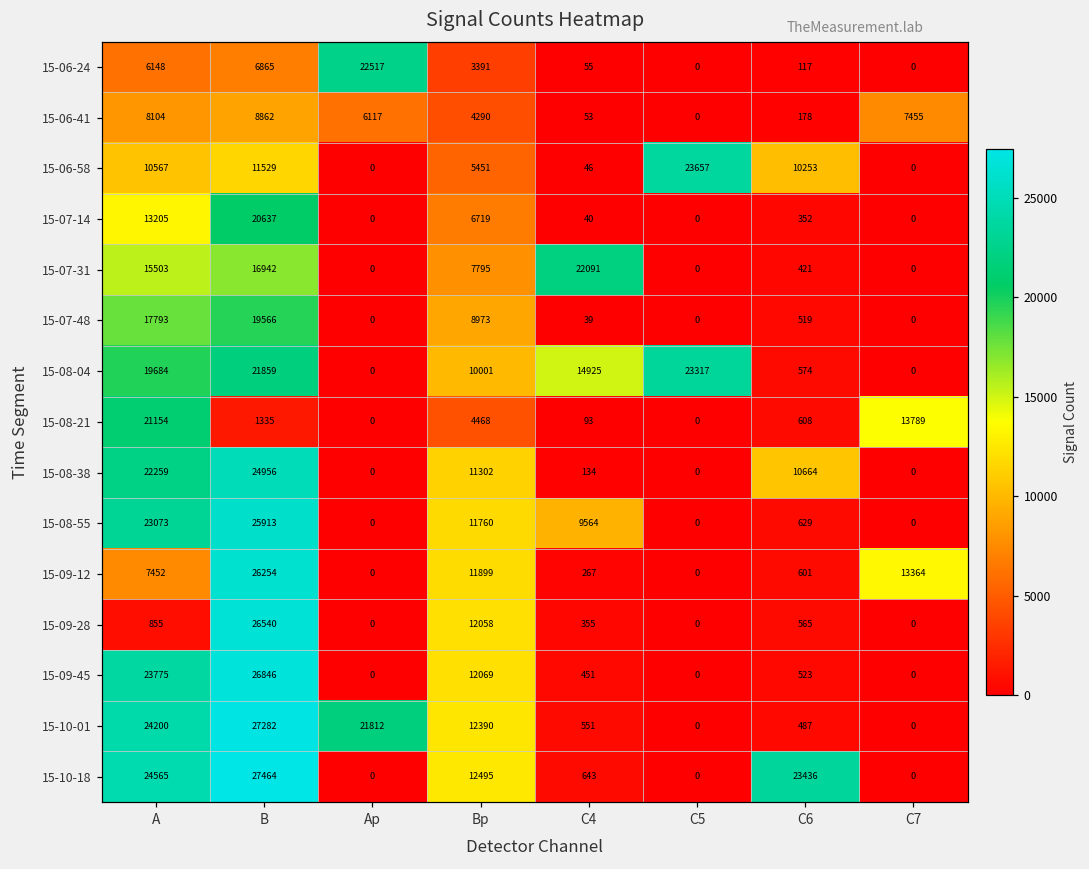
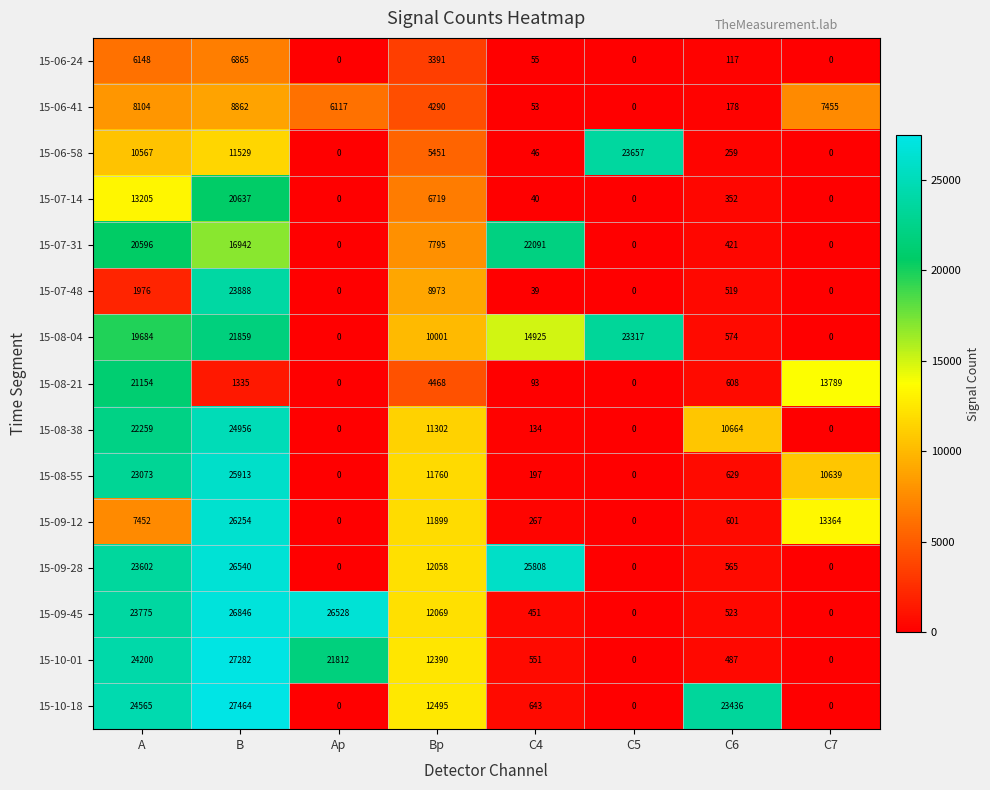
  {
    "15-06-24": {
      "A": 6148,
      "B": 6865,
-     "Ap": 22517,
+     "Ap": 0,
      "Bp": 3391,
      "C4": 55,
      "C5": 0,
      "C6": 117,
      "C7": 0
    },
    "15-06-41": {
      "A": 8104,
      "B": 8862,
      "Ap": 6117,
      "Bp": 4290,
      "C4": 53,
      "C5": 0,
      "C6": 178,
      "C7": 7455
    },
    "15-06-58": {
      "A": 10567,
      "B": 11529,
      "Ap": 0,
      "Bp": 5451,
      "C4": 46,
      "C5": 23657,
-     "C6": 10253,
+     "C6": 259,
      "C7": 0
    },
    "15-07-14": {
      "A": 13205,
      "B": 20637,
      "Ap": 0,
      "Bp": 6719,
      "C4": 40,
      "C5": 0,
      "C6": 352,
      "C7": 0
    },
    "15-07-31": {
-     "A": 15503,
+     "A": 20596,
      "B": 16942,
      "Ap": 0,
      "Bp": 7795,
      "C4": 22091,
      "C5": 0,
      "C6": 421,
      "C7": 0
    },
    "15-07-48": {
-     "A": 17793,
-     "B": 19566,
+     "A": 1976,
+     "B": 23888,
      "Ap": 0,
      "Bp": 8973,
      "C4": 39,
      "C5": 0,
      "C6": 519,
      "C7": 0
    },
    "15-08-04": {
      "A": 19684,
      "B": 21859,
      "Ap": 0,
      "Bp": 10001,
      "C4": 14925,
      "C5": 23317,
      "C6": 574,
      "C7": 0
    },
    "15-08-21": {
      "A": 21154,
      "B": 1335,
      "Ap": 0,
      "Bp": 4468,
      "C4": 93,
      "C5": 0,
      "C6": 608,
      "C7": 13789
    },
    "15-08-38": {
      "A": 22259,
      "B": 24956,
      "Ap": 0,
      "Bp": 11302,
      "C4": 134,
      "C5": 0,
      "C6": 10664,
      "C7": 0
    },
    "15-08-55": {
      "A": 23073,
      "B": 25913,
      "Ap": 0,
      "Bp": 11760,
-     "C4": 9564,
+     "C4": 197,
      "C5": 0,
      "C6": 629,
-     "C7": 0
+     "C7": 10639
    },
    "15-09-12": {
      "A": 7452,
      "B": 26254,
      "Ap": 0,
      "Bp": 11899,
      "C4": 267,
      "C5": 0,
      "C6": 601,
      "C7": 13364
    },
    "15-09-28": {
-     "A": 855,
+     "A": 23602,
      "B": 26540,
      "Ap": 0,
      "Bp": 12058,
-     "C4": 355,
+     "C4": 25808,
      "C5": 0,
      "C6": 565,
      "C7": 0
    },
    "15-09-45": {
      "A": 23775,
      "B": 26846,
-     "Ap": 0,
+     "Ap": 26528,
      "Bp": 12069,
      "C4": 451,
      "C5": 0,
      "C6": 523,
      "C7": 0
    },
    "15-10-01": {
      "A": 24200,
      "B": 27282,
      "Ap": 21812,
      "Bp": 12390,
      "C4": 551,
      "C5": 0,
      "C6": 487,
      "C7": 0
    },
    "15-10-18": {
      "A": 24565,
      "B": 27464,
      "Ap": 0,
      "Bp": 12495,
      "C4": 643,
      "C5": 0,
      "C6": 23436,
      "C7": 0
    }
  }
